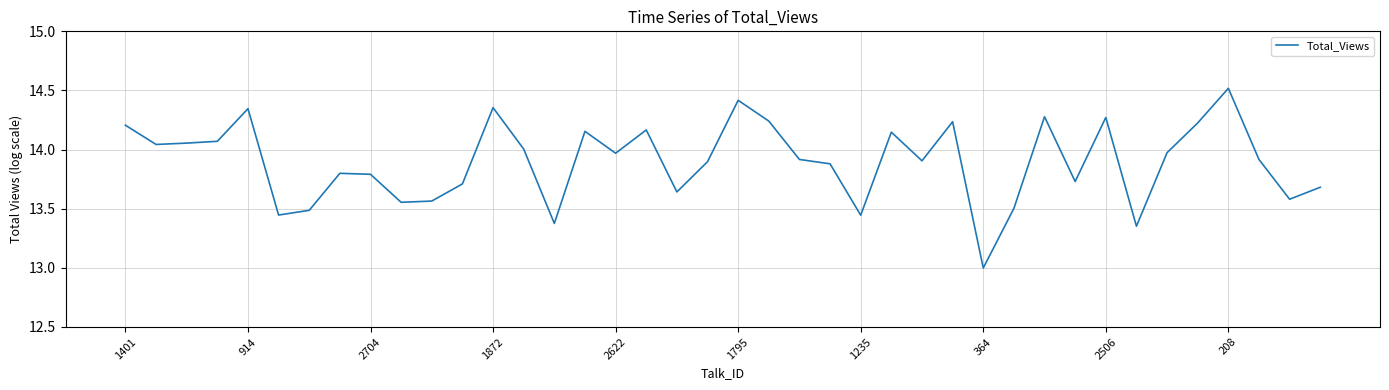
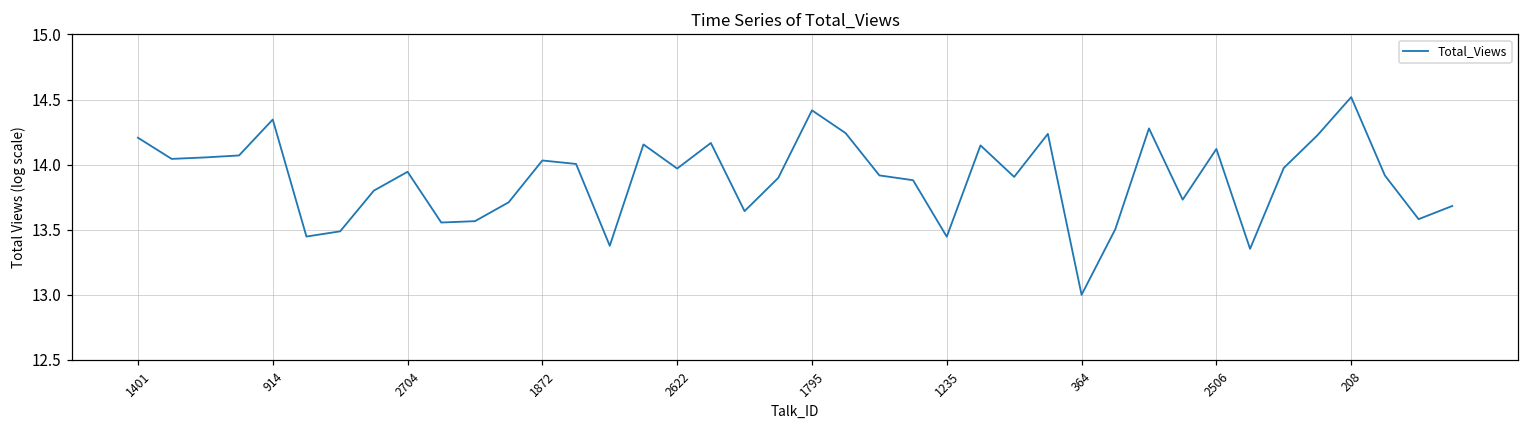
  {
    "1401": 14.21,
    "914": 14.35,
-   "2704": 13.79,
-   "1872": 14.35,
+   "2704": 13.94,
+   "1872": 14.03,
    "2622": 13.97,
    "1795": 14.42,
    "1235": 13.45,
    "364": 13.00,
-   "2506": 14.27,
+   "2506": 14.12,
    "208": 14.52
  }
